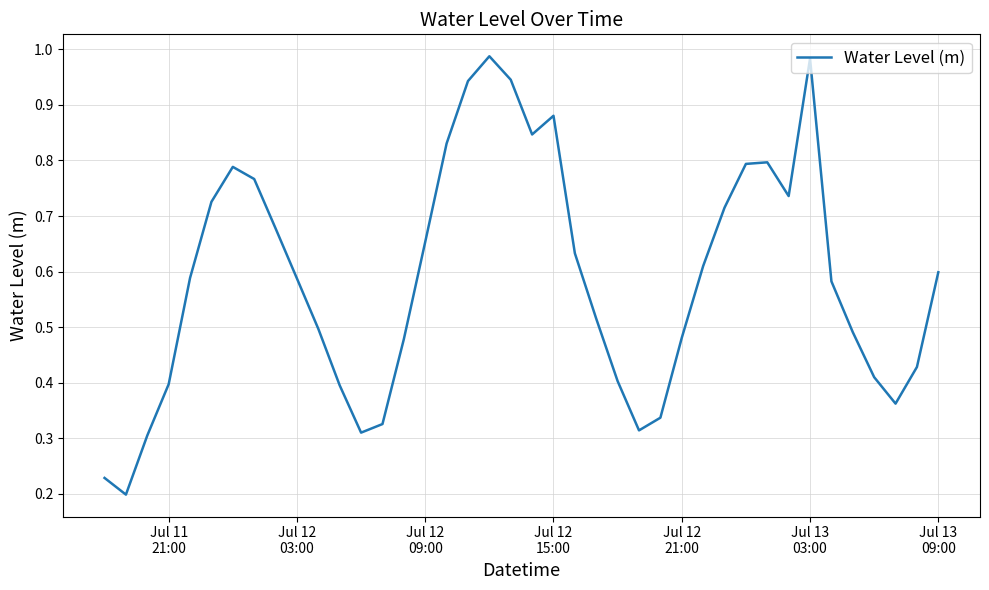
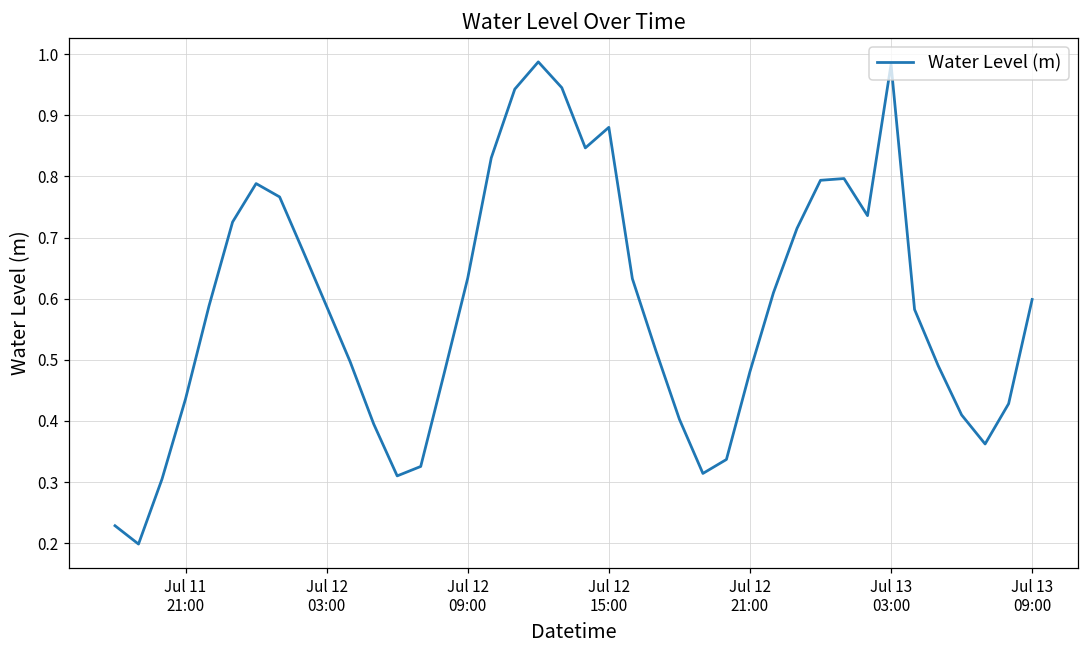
  {
-   "Jul 11 21:00": 0.40,
+   "Jul 11 21:00": 0.44,
    "Jul 12 03:00": 0.59,
-   "Jul 12 09:00": 0.65,
+   "Jul 12 09:00": 0.63,
    "Jul 12 15:00": 0.88,
    "Jul 12 21:00": 0.48,
    "Jul 13 09:00": 0.60
  }
